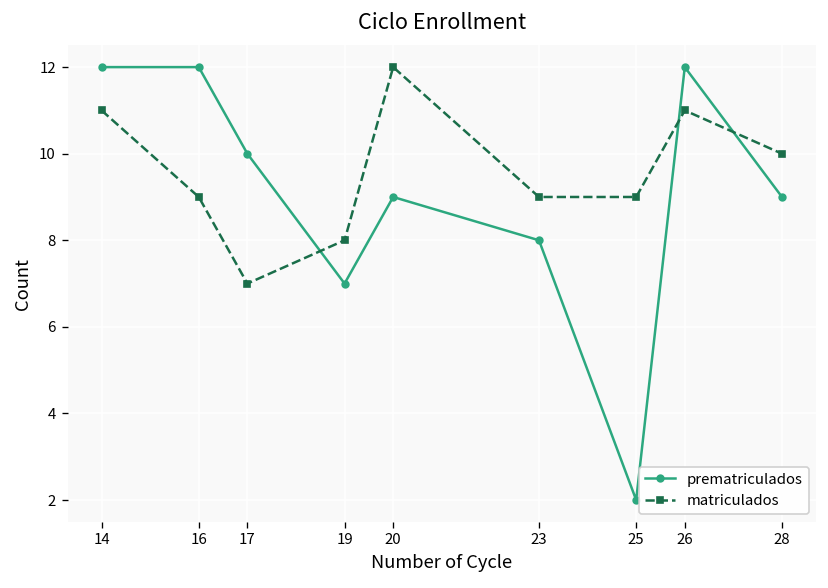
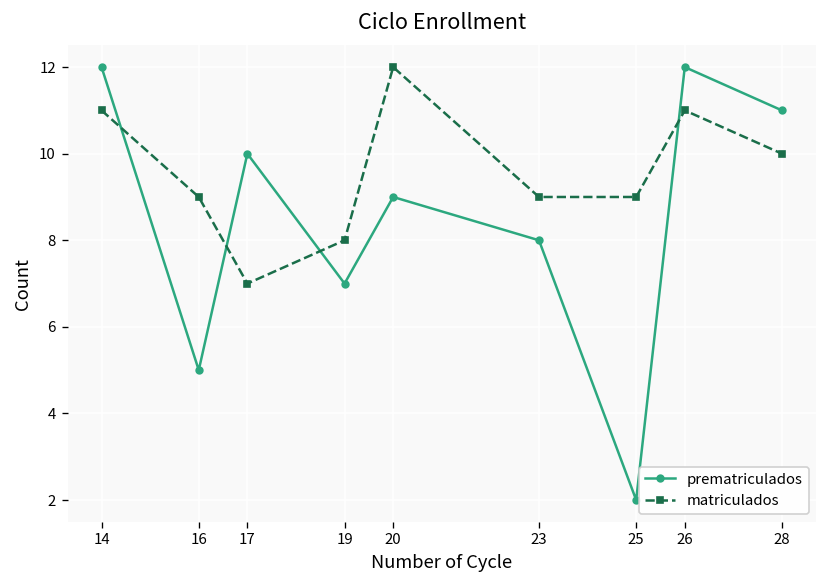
  {
    "prematriculados": {
      "14": 12,
-     "16": 12,
+     "16": 5,
      "17": 10,
      "19": 7,
      "20": 9,
      "23": 8,
      "25": 2,
      "26": 12,
-     "28": 9
+     "28": 11
    },
    "matriculados": {
      "14": 11,
      "16": 9,
      "17": 7,
      "19": 8,
      "20": 12,
      "23": 9,
      "25": 9,
      "26": 11,
      "28": 10
    }
  }
